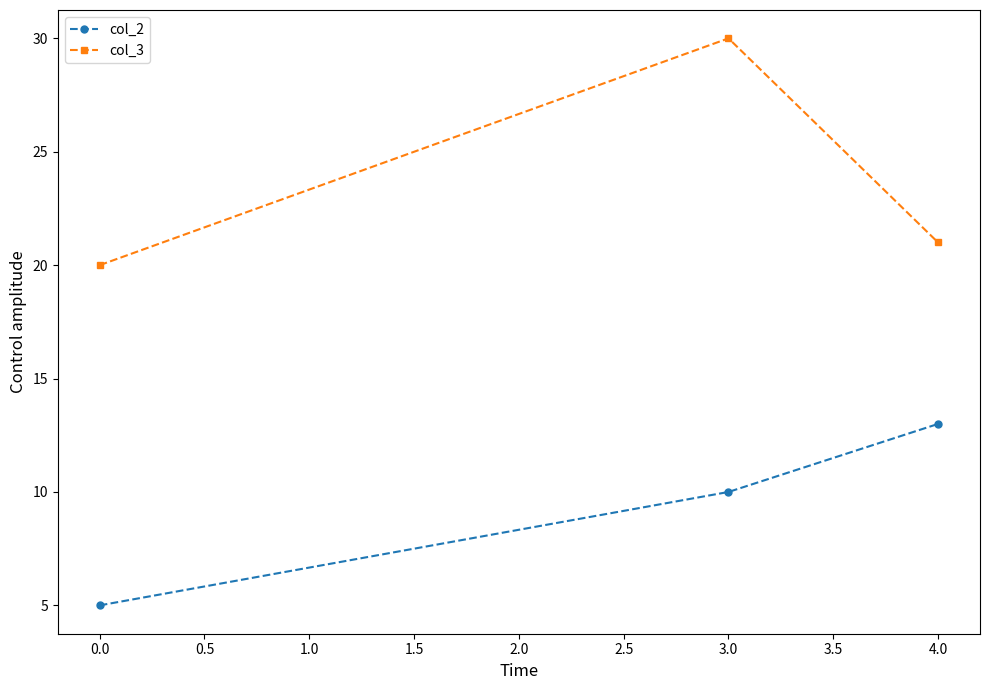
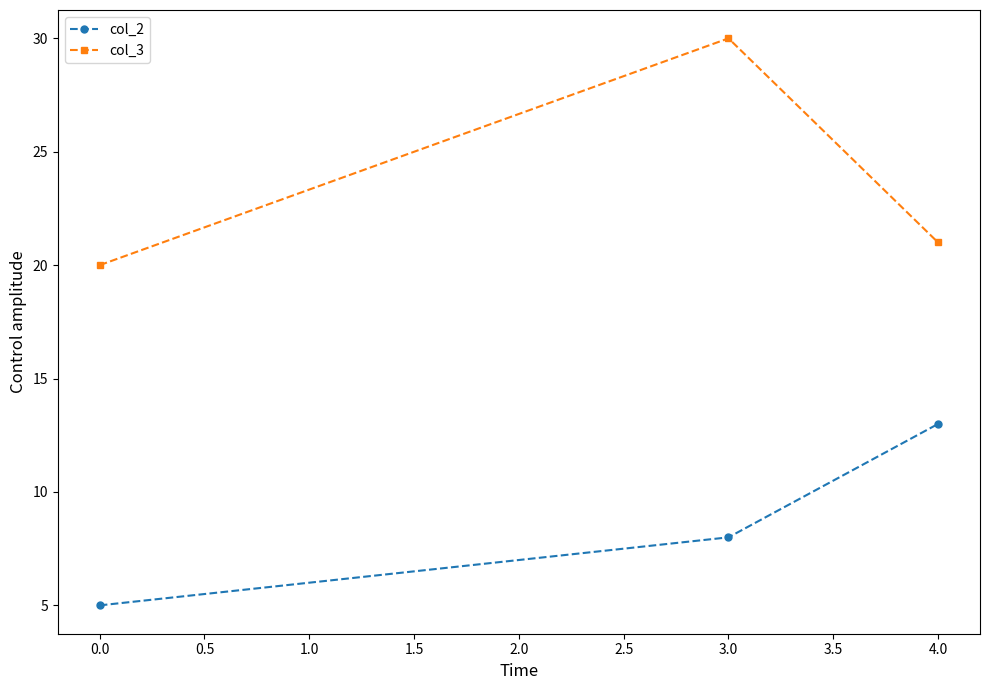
  {
    "col_2": {
      "0.0": 5,
-     "3.0": 10,
+     "3.0": 8,
      "4.0": 13
    },
    "col_3": {
      "0.0": 20,
      "3.0": 30,
      "4.0": 21
    }
  }
